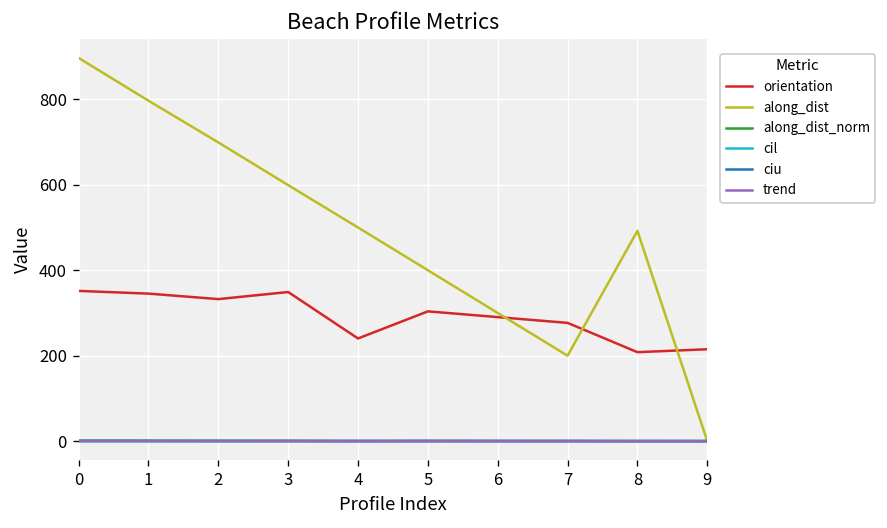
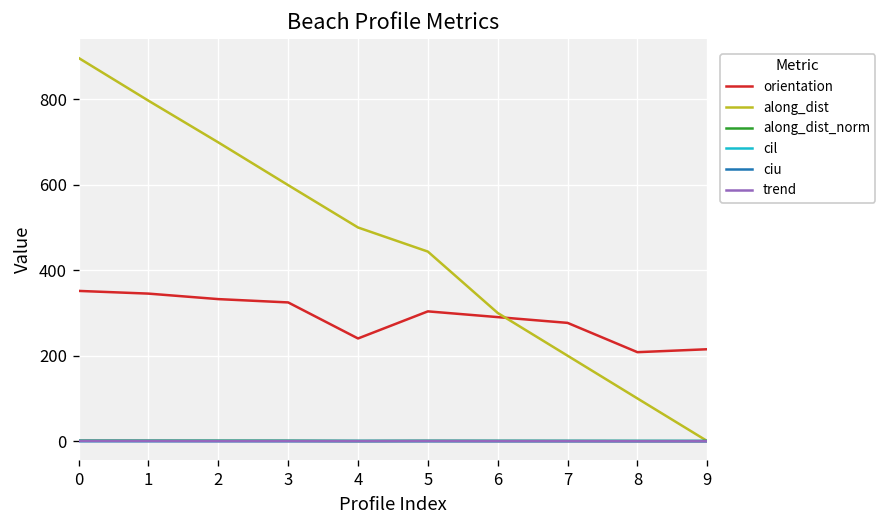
  {
    "orientation": {
      "0": 350,
      "1": 350,
      "2": 330,
-     "3": 350,
+     "3": 320,
      "4": 240,
      "5": 300,
      "6": 290,
      "7": 280,
      "8": 210,
      "9": 210
    },
    "along_dist": {
      "0": 900,
      "1": 800,
      "2": 700,
      "3": 600,
      "4": 500,
-     "5": 400,
+     "5": 440,
      "6": 300,
      "7": 200,
-     "8": 490
+     "8": 100
    }
  }
